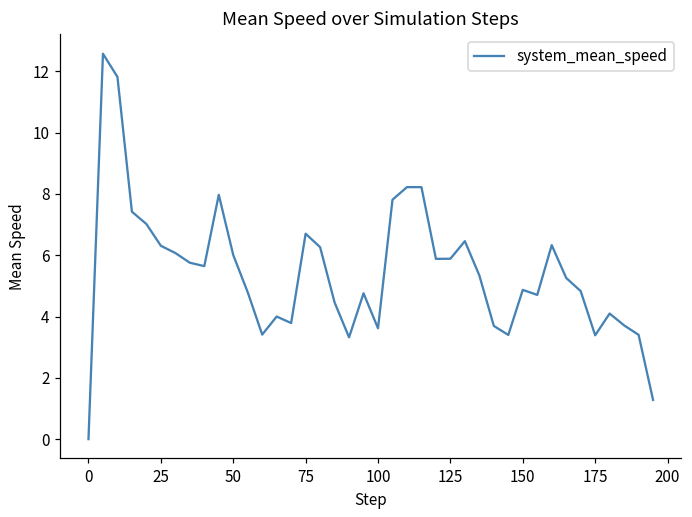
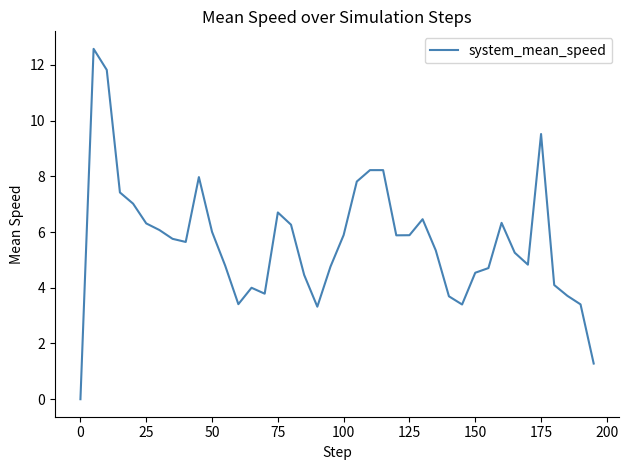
  {
    "0": 0.0,
    "25": 6.3,
    "50": 6.0,
    "75": 6.7,
-   "100": 3.6,
+   "100": 5.9,
    "125": 5.9,
-   "150": 4.9,
-   "175": 3.4
+   "150": 4.5,
+   "175": 9.5
  }
